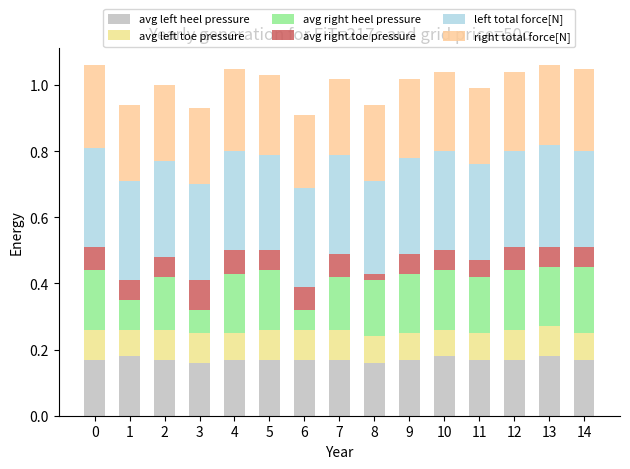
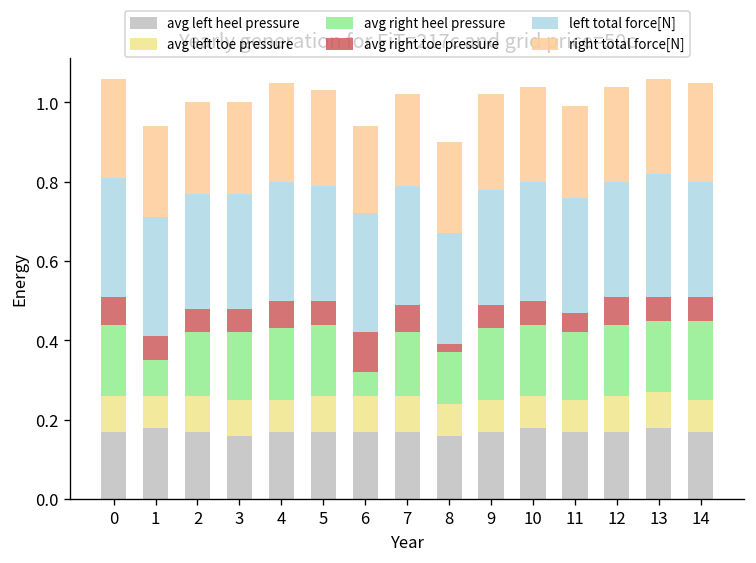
  {
    "avg right heel pressure": {
      "0": 0.18,
      "1": 0.09,
      "2": 0.16,
-     "3": 0.07,
+     "3": 0.17,
      "4": 0.18,
      "5": 0.18,
      "6": 0.06,
      "7": 0.16,
-     "8": 0.17,
+     "8": 0.13,
      "9": 0.18,
      "10": 0.18,
      "11": 0.17,
      "12": 0.18,
      "13": 0.18,
      "14": 0.20
    },
    "avg right toe pressure": {
      "0": 0.07,
      "1": 0.06,
      "2": 0.06,
-     "3": 0.09,
+     "3": 0.06,
      "4": 0.07,
      "5": 0.06,
-     "6": 0.07,
+     "6": 0.10,
      "7": 0.07,
      "8": 0.02,
      "9": 0.06,
      "10": 0.06,
      "11": 0.05,
      "12": 0.07,
      "13": 0.06,
      "14": 0.06
    }
  }
